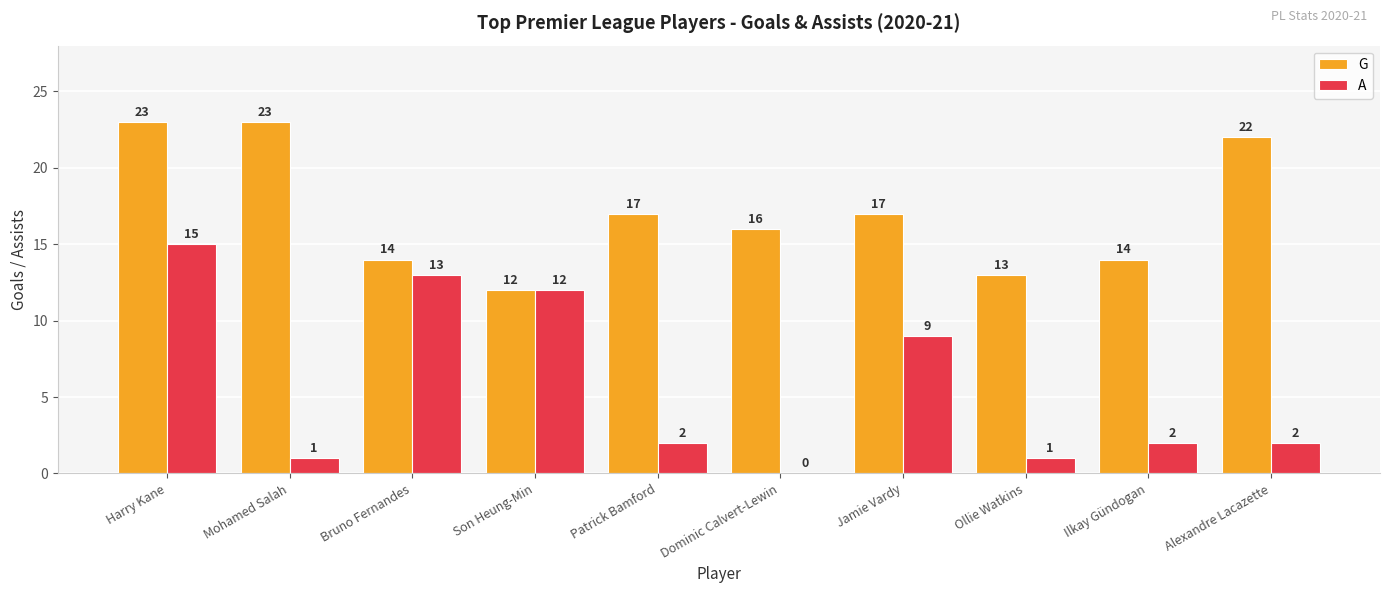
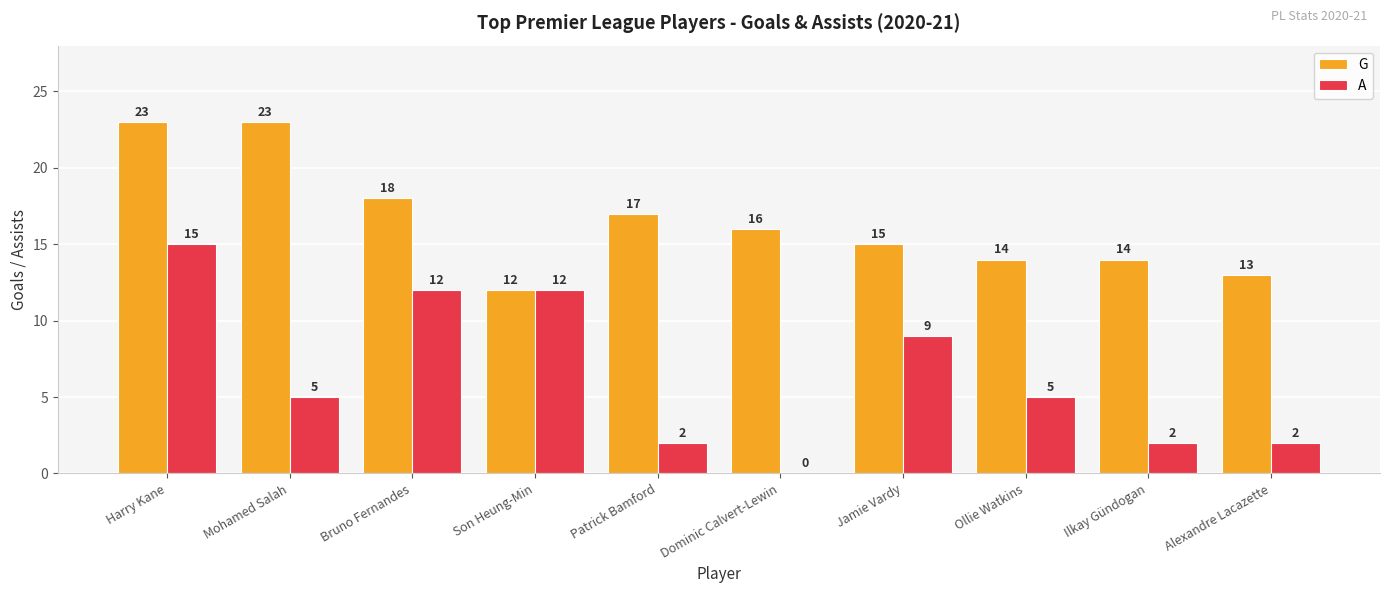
  {
    "G": {
      "Harry Kane": 23,
      "Mohamed Salah": 23,
-     "Bruno Fernandes": 14,
+     "Bruno Fernandes": 18,
      "Son Heung-Min": 12,
      "Patrick Bamford": 17,
      "Dominic Calvert-Lewin": 16,
-     "Jamie Vardy": 17,
-     "Ollie Watkins": 13,
+     "Jamie Vardy": 15,
+     "Ollie Watkins": 14,
      "Ilkay Gündogan": 14,
-     "Alexandre Lacazette": 22
+     "Alexandre Lacazette": 13
    },
    "A": {
      "Harry Kane": 15,
-     "Mohamed Salah": 1,
-     "Bruno Fernandes": 13,
+     "Mohamed Salah": 5,
+     "Bruno Fernandes": 12,
      "Son Heung-Min": 12,
      "Patrick Bamford": 2,
      "Dominic Calvert-Lewin": 0,
      "Jamie Vardy": 9,
-     "Ollie Watkins": 1,
+     "Ollie Watkins": 5,
      "Ilkay Gündogan": 2,
      "Alexandre Lacazette": 2
    }
  }
